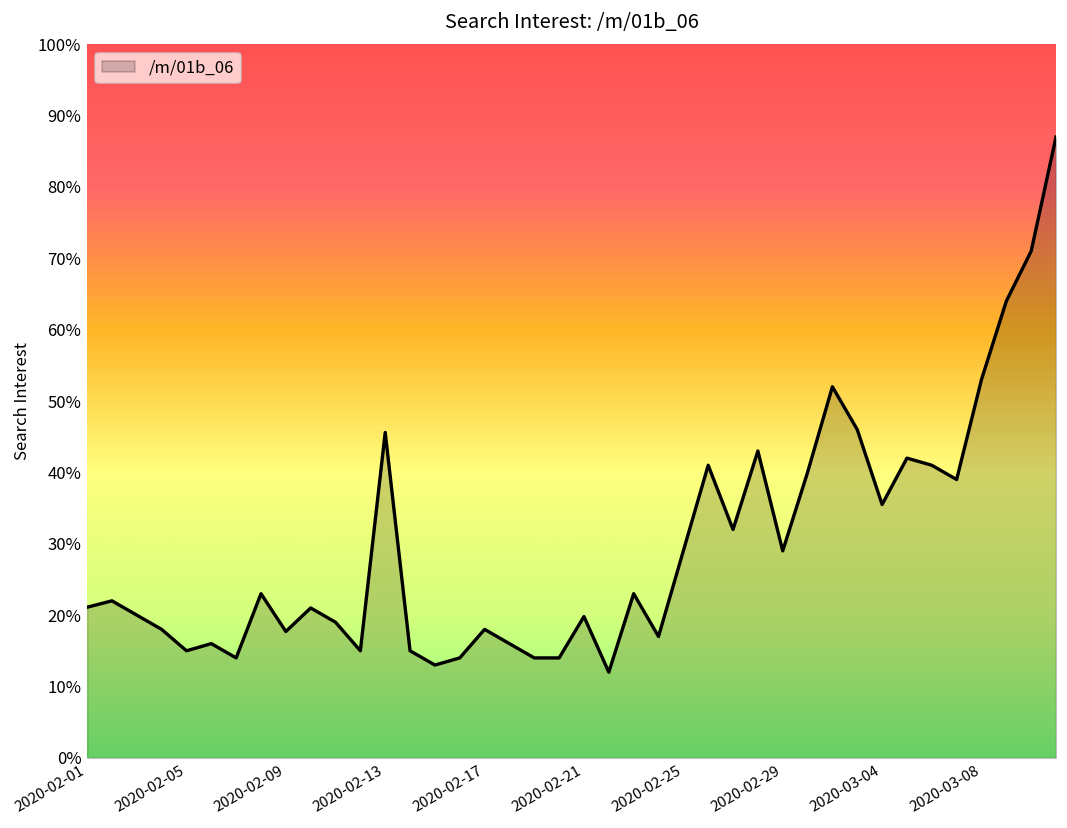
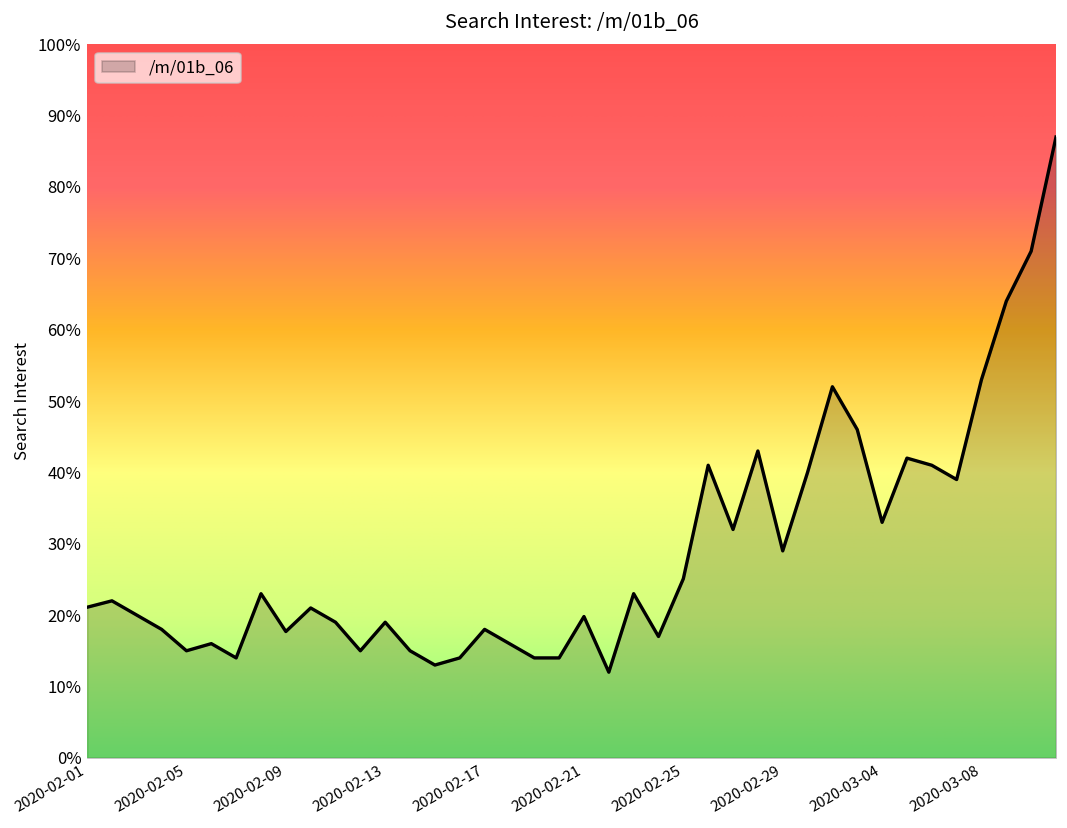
  {
    "2020-02-01": "21%",
    "2020-02-05": "15%",
    "2020-02-09": "18%",
-   "2020-02-13": "46%",
+   "2020-02-13": "19%",
    "2020-02-17": "18%",
    "2020-02-21": "20%",
-   "2020-02-25": "29%",
+   "2020-02-25": "25%",
    "2020-02-29": "29%",
-   "2020-03-04": "36%",
+   "2020-03-04": "33%",
    "2020-03-08": "53%"
  }
